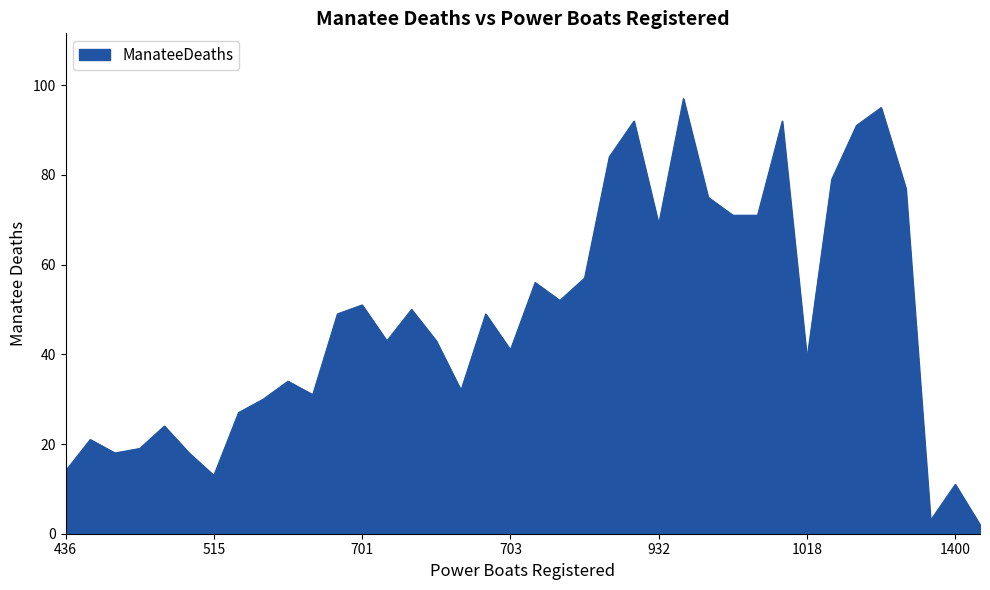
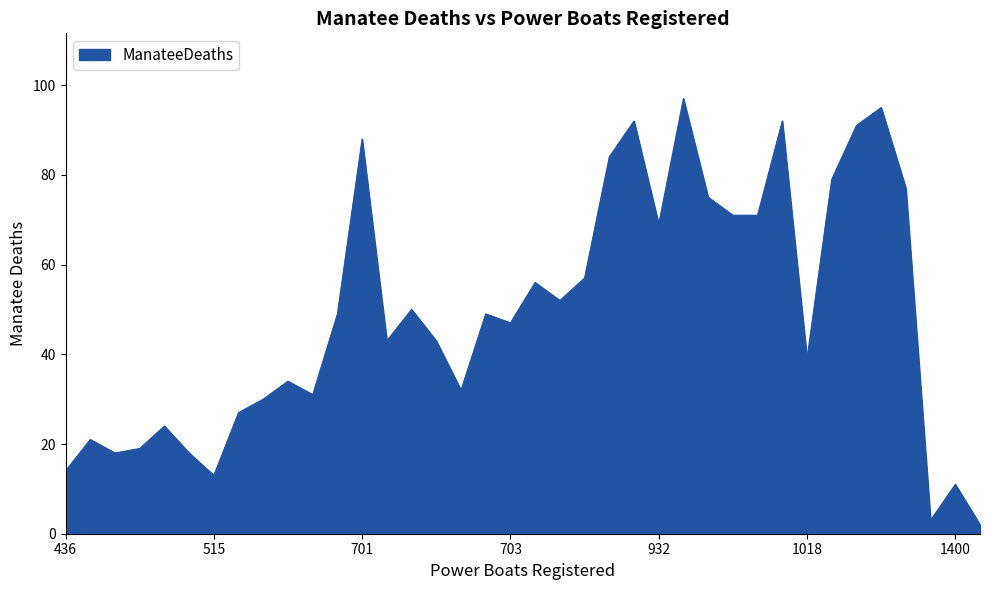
  {
    "436": 14,
    "515": 13,
-   "701": 51,
-   "703": 41,
+   "701": 88,
+   "703": 47,
    "932": 69,
    "1018": 39,
    "1400": 11
  }
